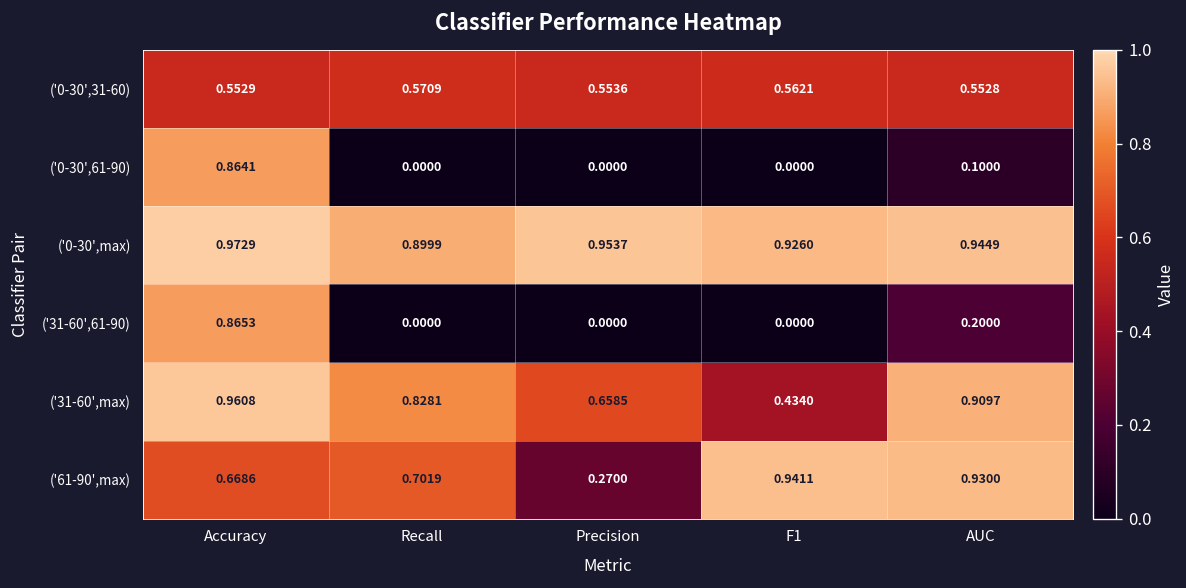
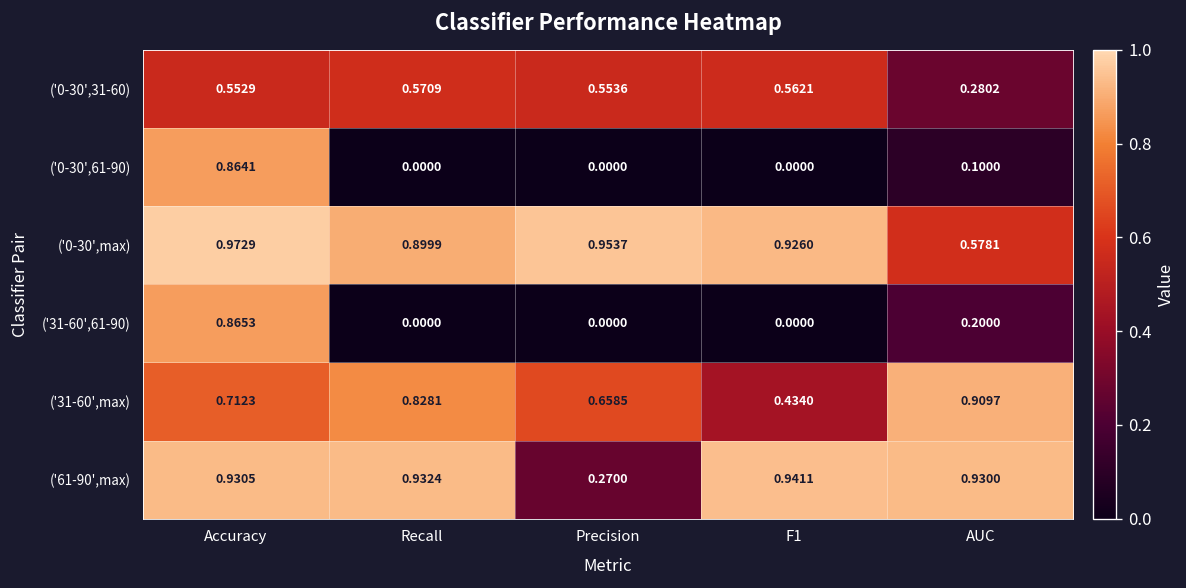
  {
    "('0-30',31-60)": {
      "Accuracy": 0.5529,
      "Recall": 0.5709,
      "Precision": 0.5536,
      "F1": 0.5621,
-     "AUC": 0.5528
+     "AUC": 0.2802
    },
    "('0-30',61-90)": {
      "Accuracy": 0.8641,
      "Recall": 0.0000,
      "Precision": 0.0000,
      "F1": 0.0000,
      "AUC": 0.1000
    },
    "('0-30',max)": {
      "Accuracy": 0.9729,
      "Recall": 0.8999,
      "Precision": 0.9537,
      "F1": 0.9260,
-     "AUC": 0.9449
+     "AUC": 0.5781
    },
    "('31-60',61-90)": {
      "Accuracy": 0.8653,
      "Recall": 0.0000,
      "Precision": 0.0000,
      "F1": 0.0000,
      "AUC": 0.2000
    },
    "('31-60',max)": {
-     "Accuracy": 0.9608,
+     "Accuracy": 0.7123,
      "Recall": 0.8281,
      "Precision": 0.6585,
      "F1": 0.4340,
      "AUC": 0.9097
    },
    "('61-90',max)": {
-     "Accuracy": 0.6686,
-     "Recall": 0.7019,
+     "Accuracy": 0.9305,
+     "Recall": 0.9324,
      "Precision": 0.2700,
      "F1": 0.9411,
      "AUC": 0.9300
    }
  }
